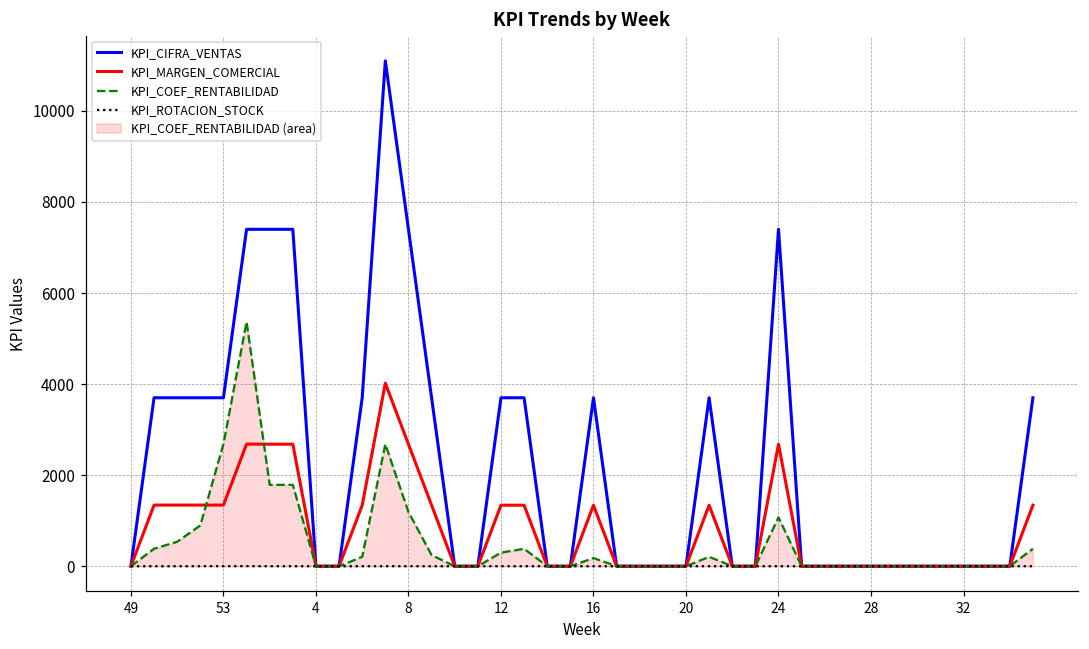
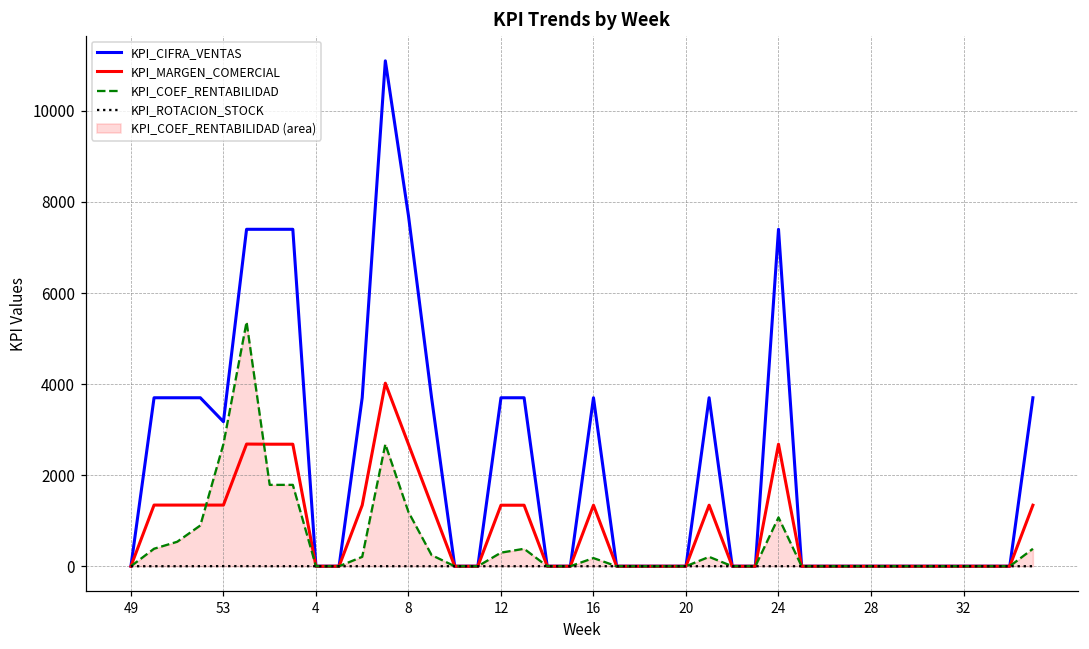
  {
    "KPI_CIFRA_VENTAS": {
-     "53": 3700,
-     "8": 7400,
+     "53": 3200,
+     "8": 7700,
      "12": 3700,
      "16": 3700,
      "24": 7400
    },
    "KPI_ROTACION_STOCK": {
      "53": 0,
      "8": 0,
      "12": 0,
      "16": 0,
      "24": 0
    }
  }
